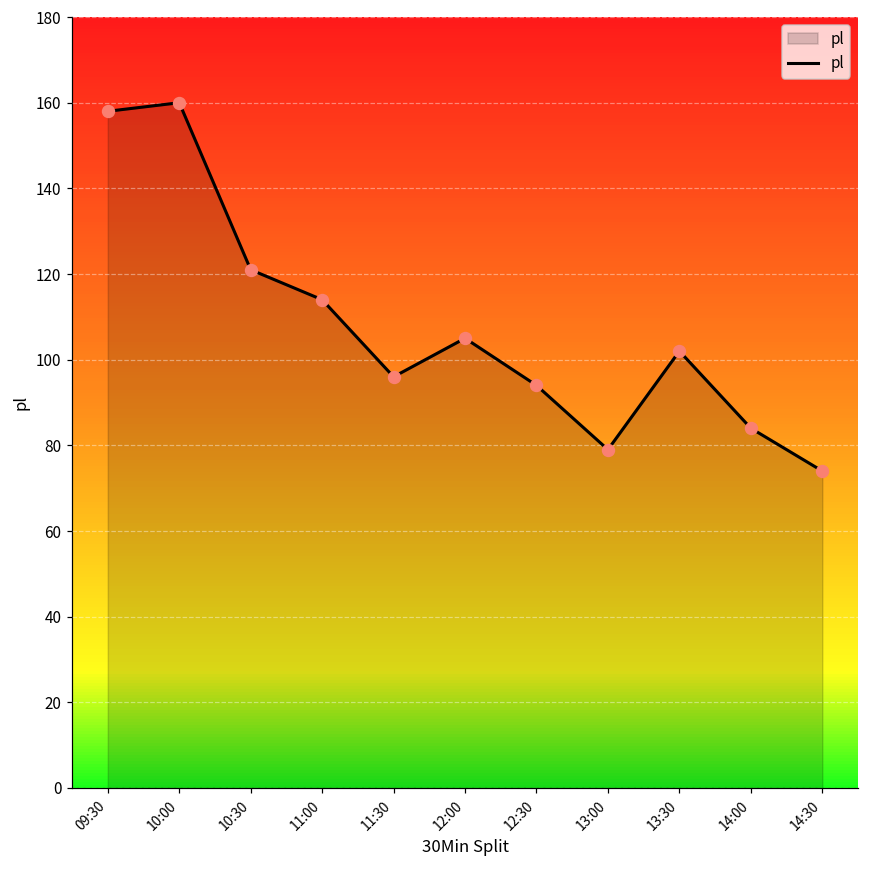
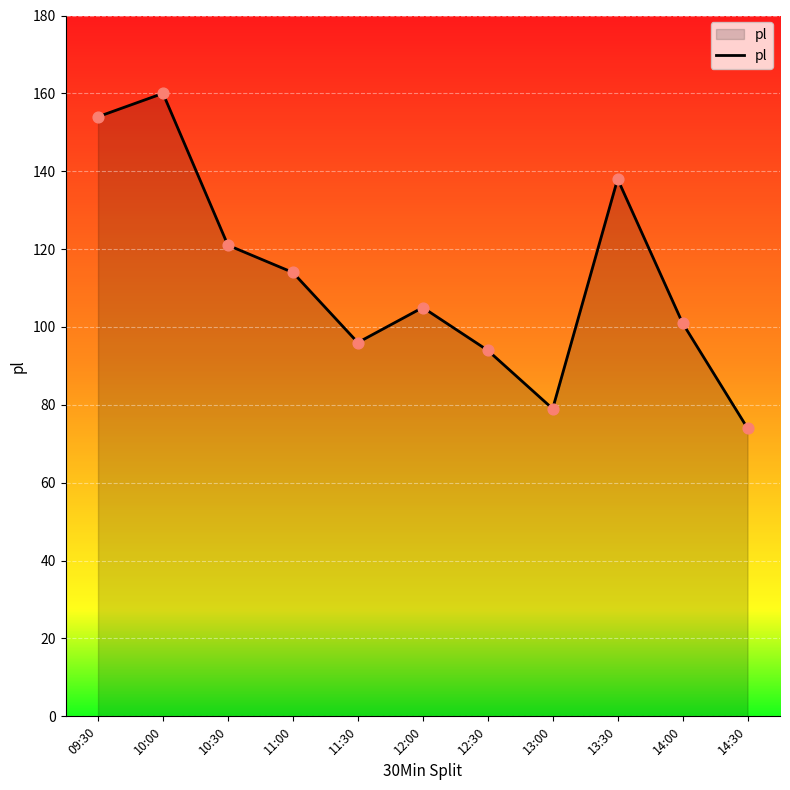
  {
-   "09:30": 158,
+   "09:30": 154,
    "10:00": 160,
    "10:30": 121,
    "11:00": 114,
    "11:30": 96,
    "12:00": 105,
    "12:30": 94,
    "13:00": 79,
-   "13:30": 102,
-   "14:00": 84,
+   "13:30": 138,
+   "14:00": 101,
    "14:30": 74
  }
